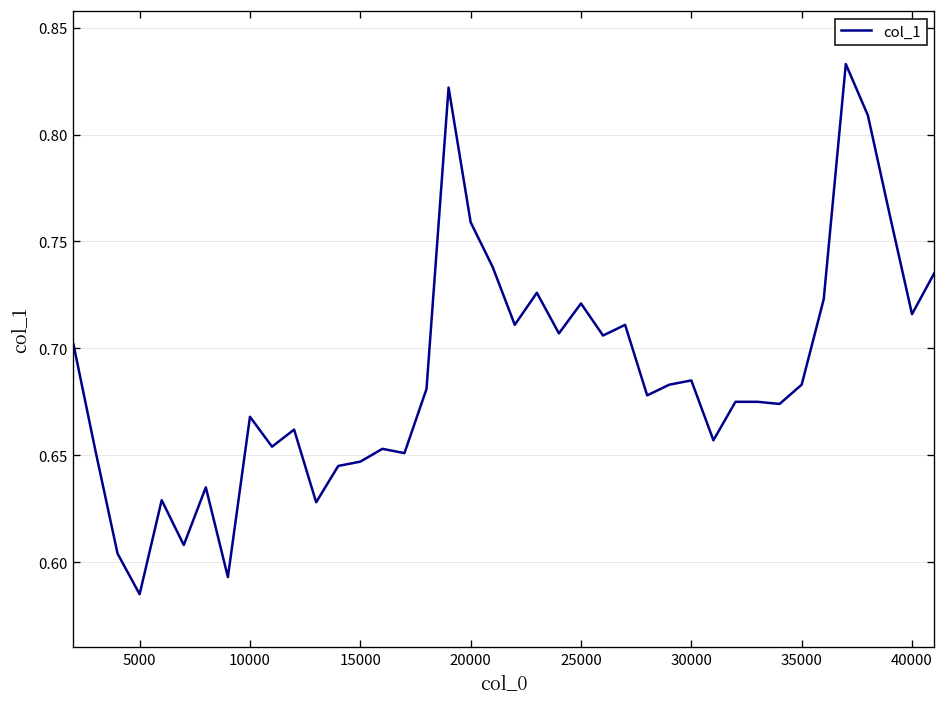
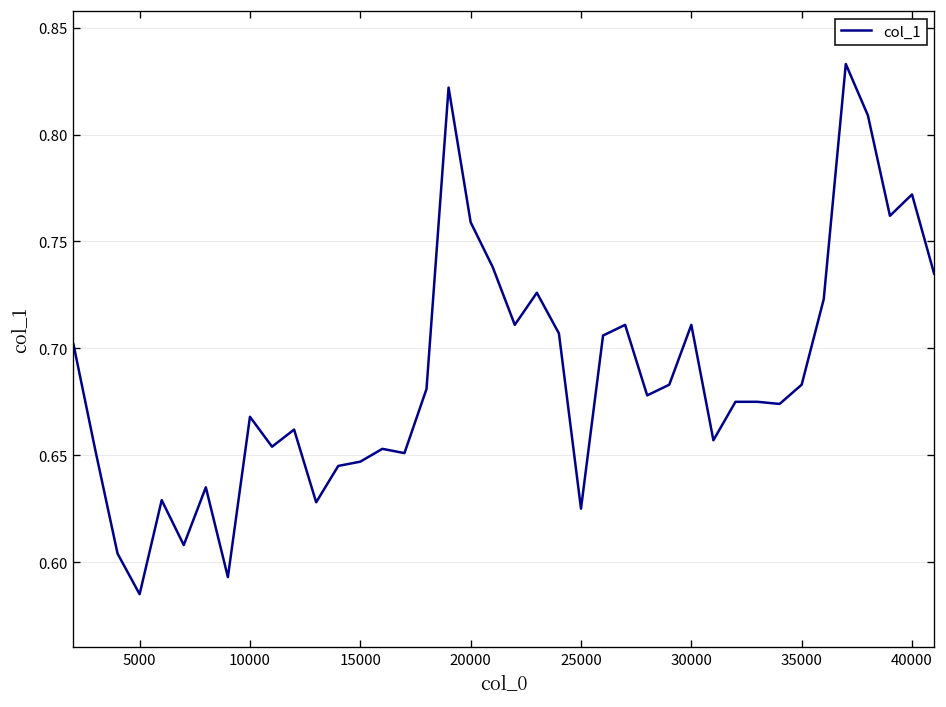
  {
    "5000": 0.585,
    "10000": 0.668,
    "15000": 0.647,
    "20000": 0.759,
-   "25000": 0.721,
-   "30000": 0.685,
+   "25000": 0.625,
+   "30000": 0.711,
    "35000": 0.683,
-   "40000": 0.716
+   "40000": 0.772
  }
